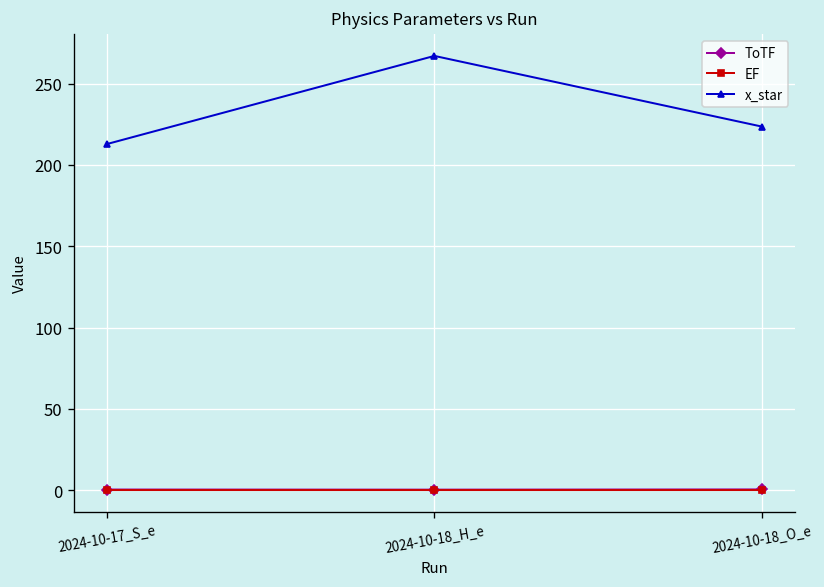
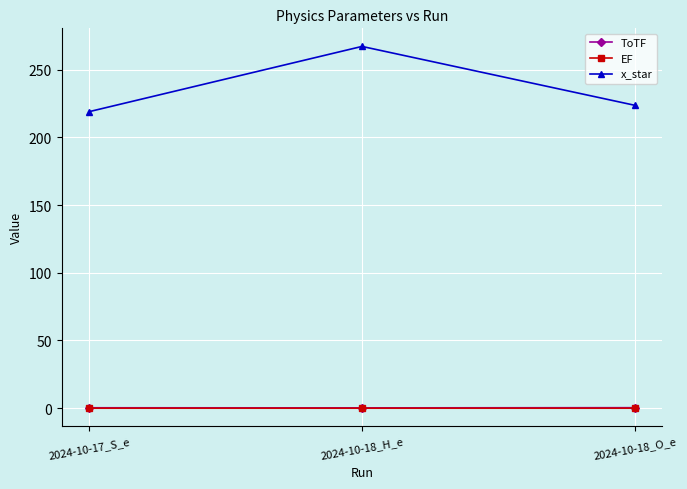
  {
    "EF": {
      "2024-10-17_S_e": 0,
      "2024-10-18_H_e": 0,
      "2024-10-18_O_e": 0
    },
    "x_star": {
-     "2024-10-17_S_e": 213,
+     "2024-10-17_S_e": 219,
      "2024-10-18_H_e": 267,
      "2024-10-18_O_e": 224
    }
  }
